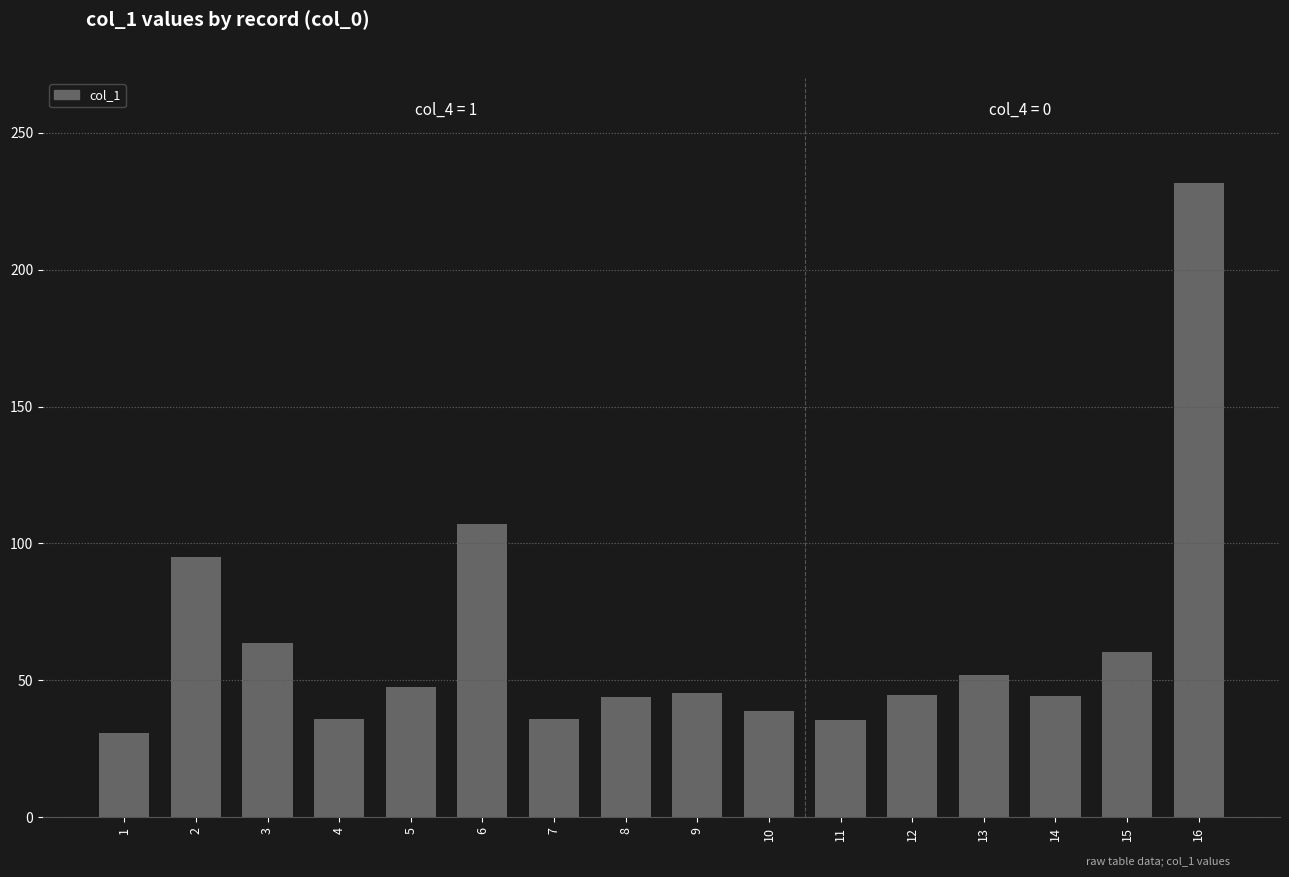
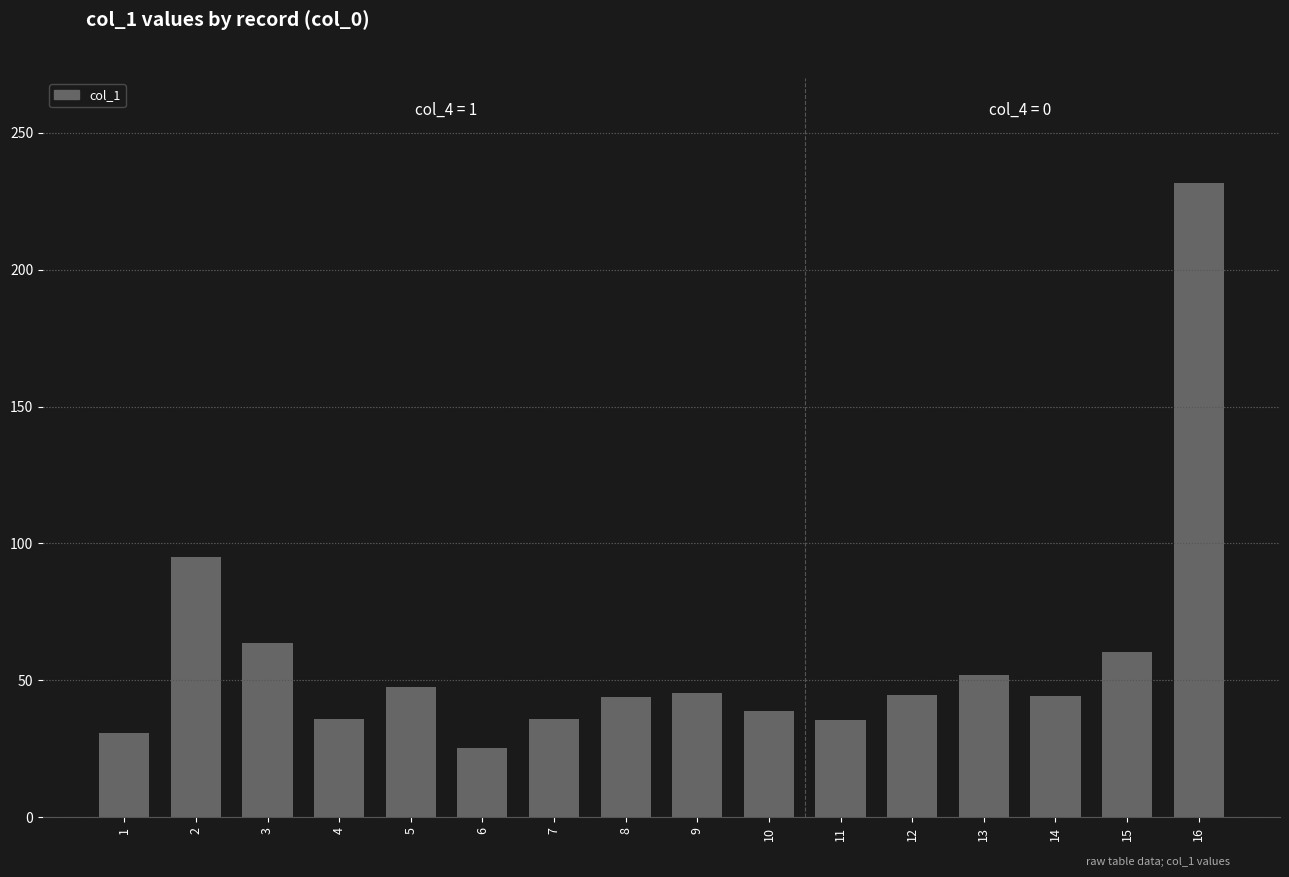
  {
    "1": 31,
    "2": 95,
    "3": 64,
    "4": 36,
    "5": 48,
-   "6": 107,
+   "6": 25,
    "7": 36,
    "8": 44,
    "9": 45,
    "10": 39,
    "11": 36,
    "12": 45,
    "13": 52,
    "14": 44,
    "15": 60,
    "16": 232
  }
